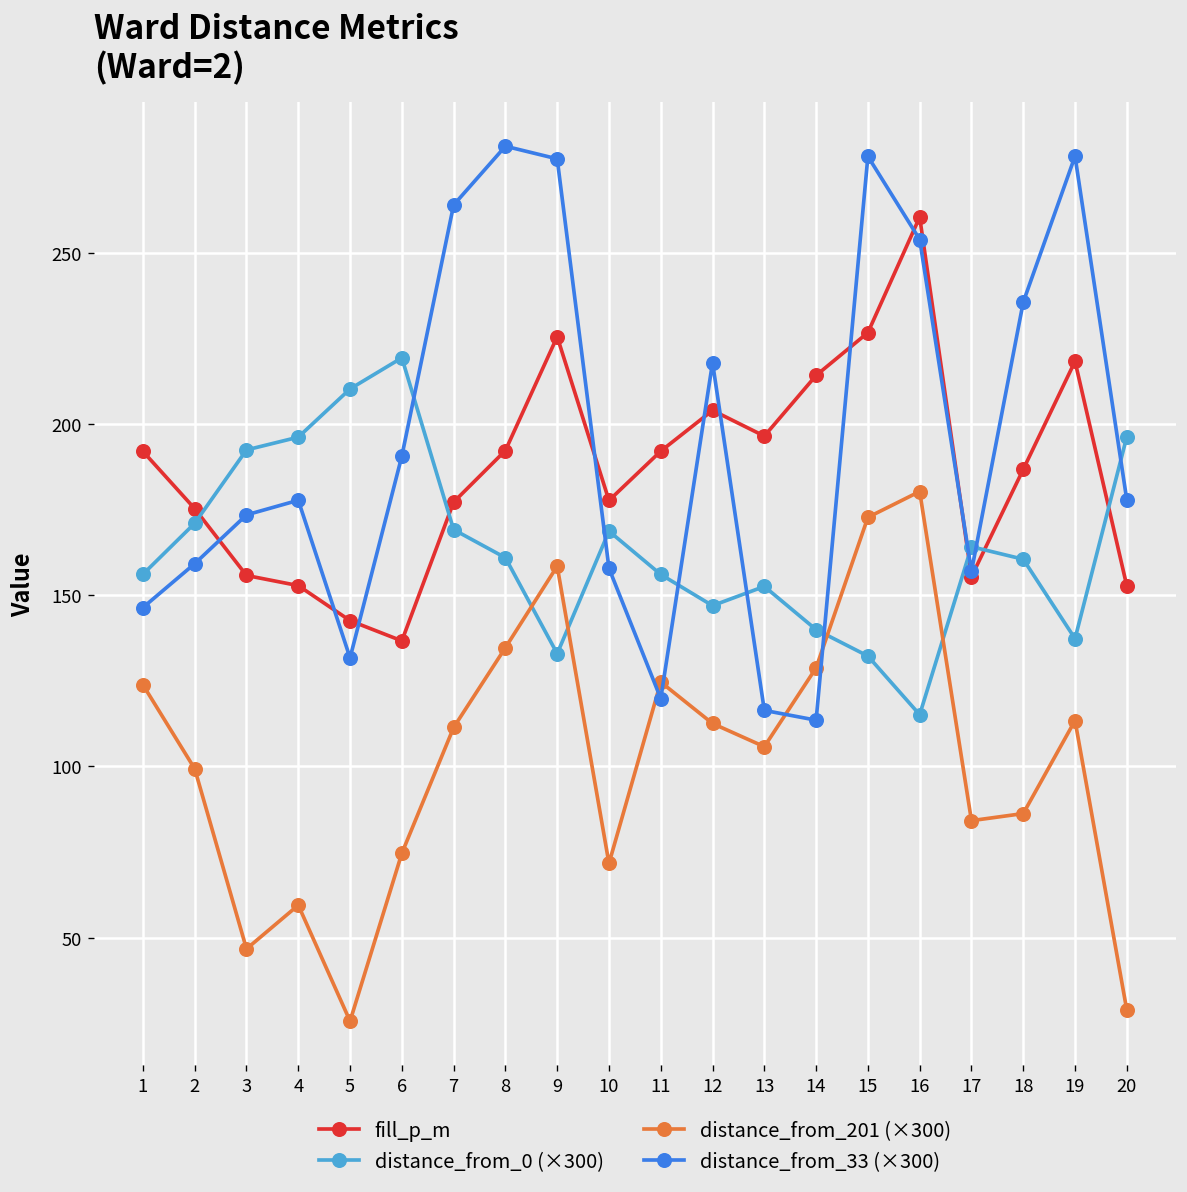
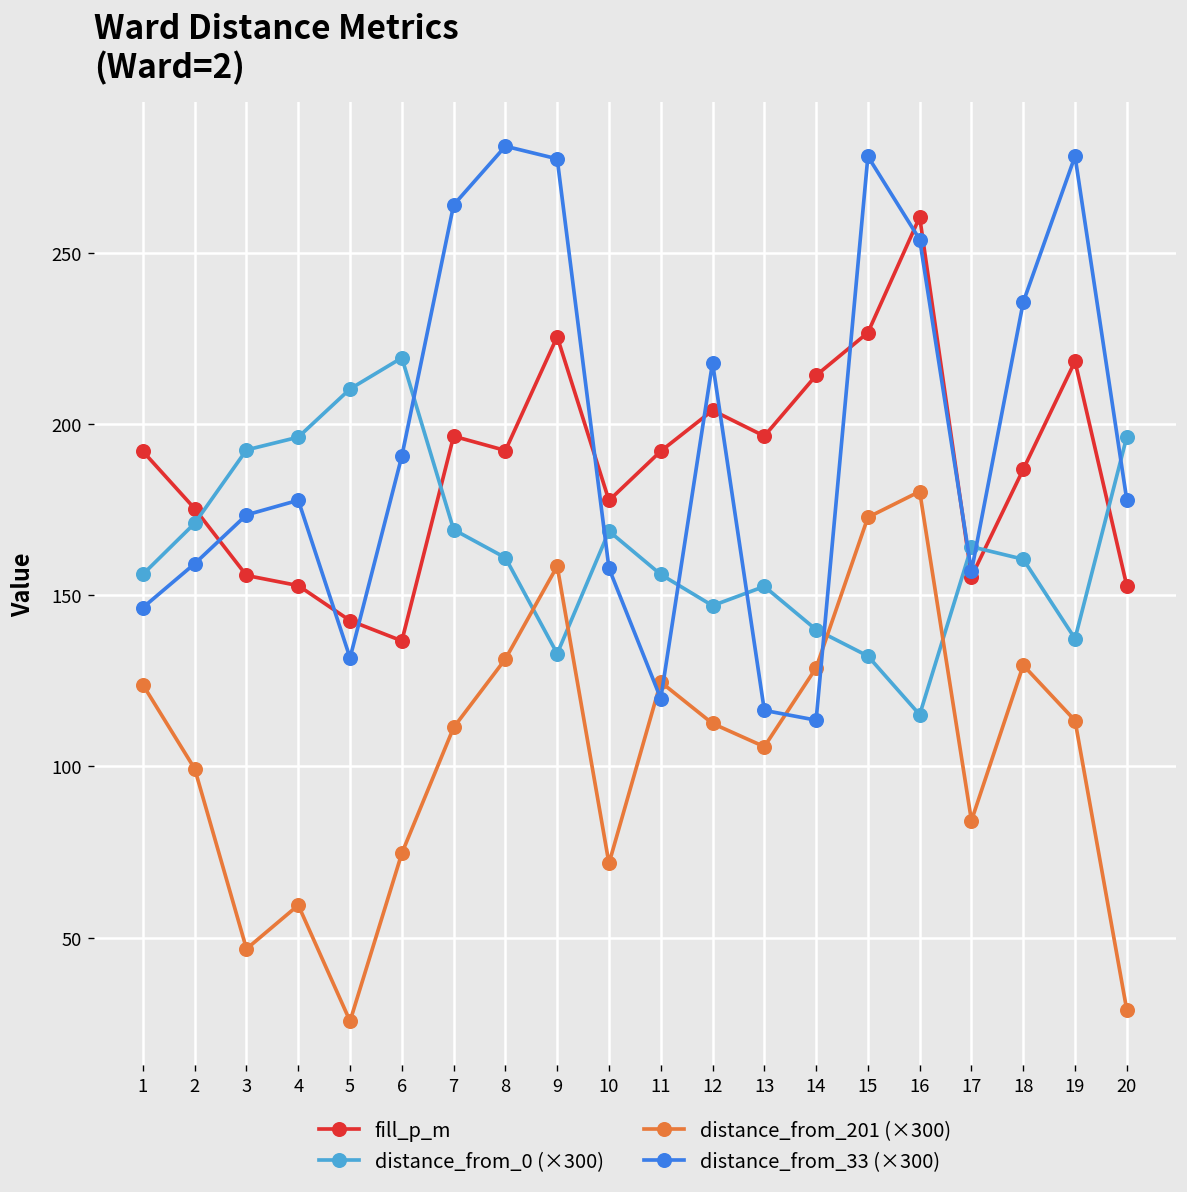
  {
    "fill_p_m": {
      "1": 192,
      "2": 175,
      "3": 156,
      "4": 153,
      "5": 143,
      "6": 137,
-     "7": 177,
+     "7": 197,
      "8": 192,
      "9": 226,
      "10": 178,
      "11": 192,
      "12": 204,
      "13": 197,
      "14": 214,
      "15": 227,
      "16": 261,
      "17": 155,
      "18": 187,
      "19": 218,
      "20": 153
    },
    "distance_from_201 (×300)": {
      "1": 124,
      "2": 99,
      "3": 47,
      "4": 59,
      "5": 26,
      "6": 75,
      "7": 111,
-     "8": 135,
+     "8": 131,
      "9": 159,
      "10": 72,
      "11": 125,
      "12": 113,
      "13": 106,
      "14": 129,
      "15": 173,
      "16": 180,
      "17": 84,
-     "18": 86,
+     "18": 130,
      "19": 113,
      "20": 29
    }
  }
